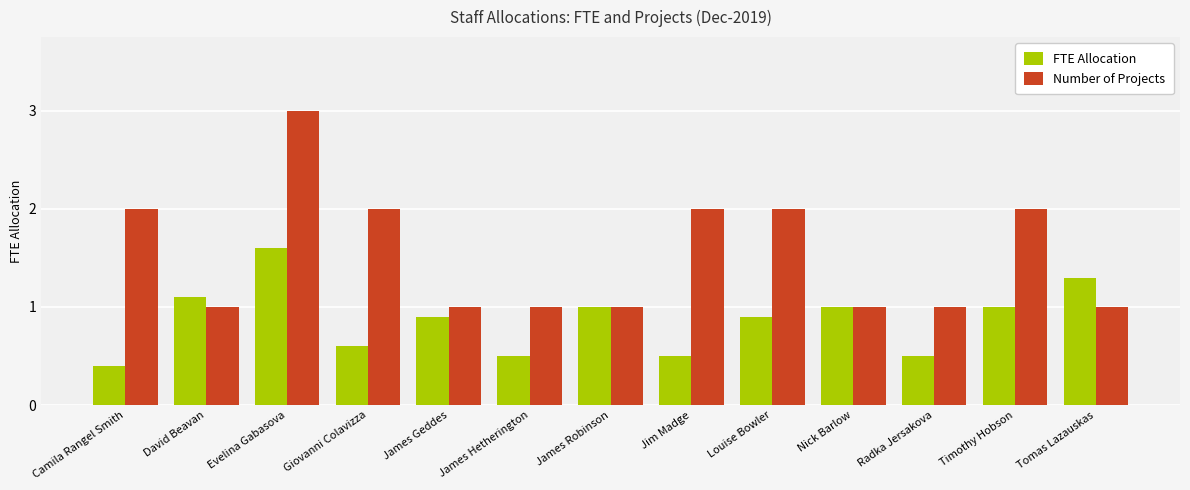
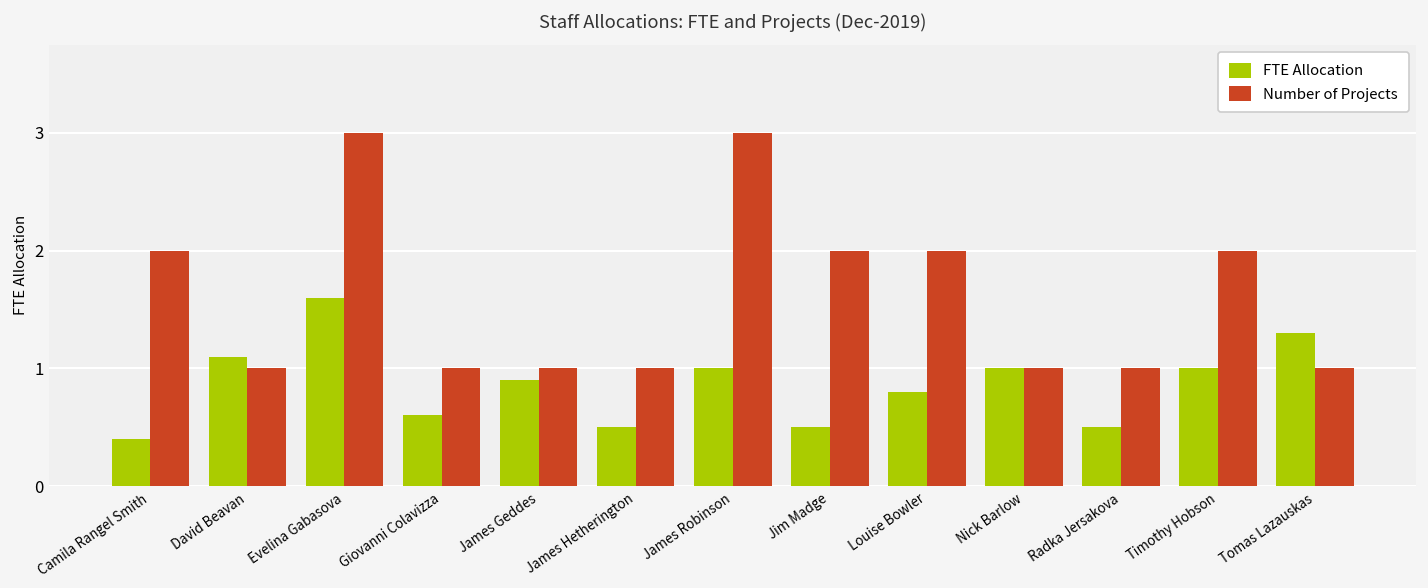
  {
    "FTE Allocation": {
      "Camila Rangel Smith": 0.4,
      "David Beavan": 1.1,
      "Evelina Gabasova": 1.6,
      "Giovanni Colavizza": 0.6,
      "James Geddes": 0.9,
      "James Hetherington": 0.5,
      "James Robinson": 1.0,
      "Jim Madge": 0.5,
-     "Louise Bowler": 0.9,
+     "Louise Bowler": 0.8,
      "Nick Barlow": 1.0,
      "Radka Jersakova": 0.5,
      "Timothy Hobson": 1.0,
      "Tomas Lazauskas": 1.3
    },
    "Number of Projects": {
      "Camila Rangel Smith": 2,
      "David Beavan": 1,
      "Evelina Gabasova": 3,
-     "Giovanni Colavizza": 2,
+     "Giovanni Colavizza": 1,
      "James Geddes": 1,
      "James Hetherington": 1,
-     "James Robinson": 1,
+     "James Robinson": 3,
      "Jim Madge": 2,
      "Louise Bowler": 2,
      "Nick Barlow": 1,
      "Radka Jersakova": 1,
      "Timothy Hobson": 2,
      "Tomas Lazauskas": 1
    }
  }
